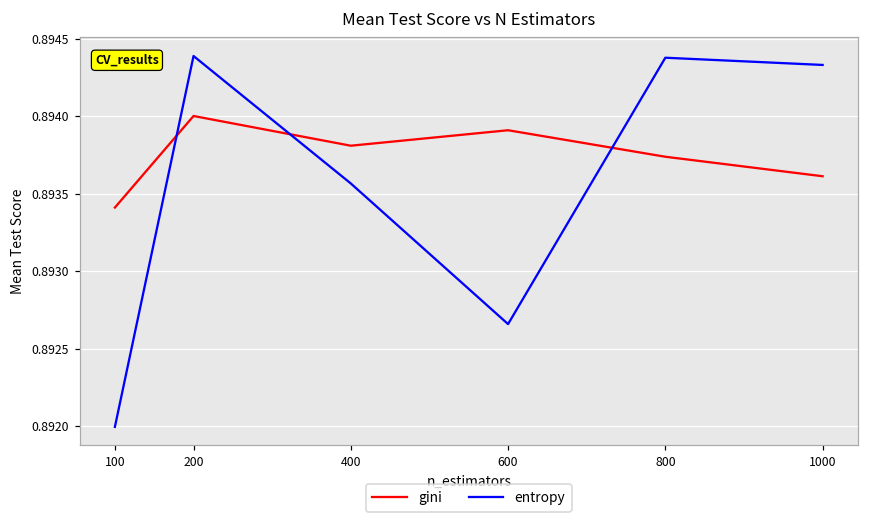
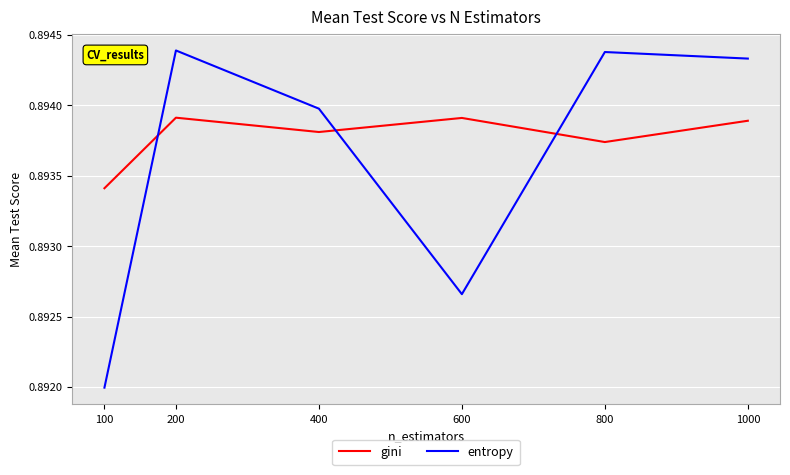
  {
    "gini": {
      "100": 0.89341,
-     "200": 0.89400,
+     "200": 0.89391,
      "400": 0.89381,
      "600": 0.89391,
      "800": 0.89374,
-     "1000": 0.89361
+     "1000": 0.89389
    },
    "entropy": {
      "100": 0.89199,
      "200": 0.89439,
-     "400": 0.89357,
+     "400": 0.89398,
      "600": 0.89266,
      "800": 0.89438,
      "1000": 0.89433
    }
  }
